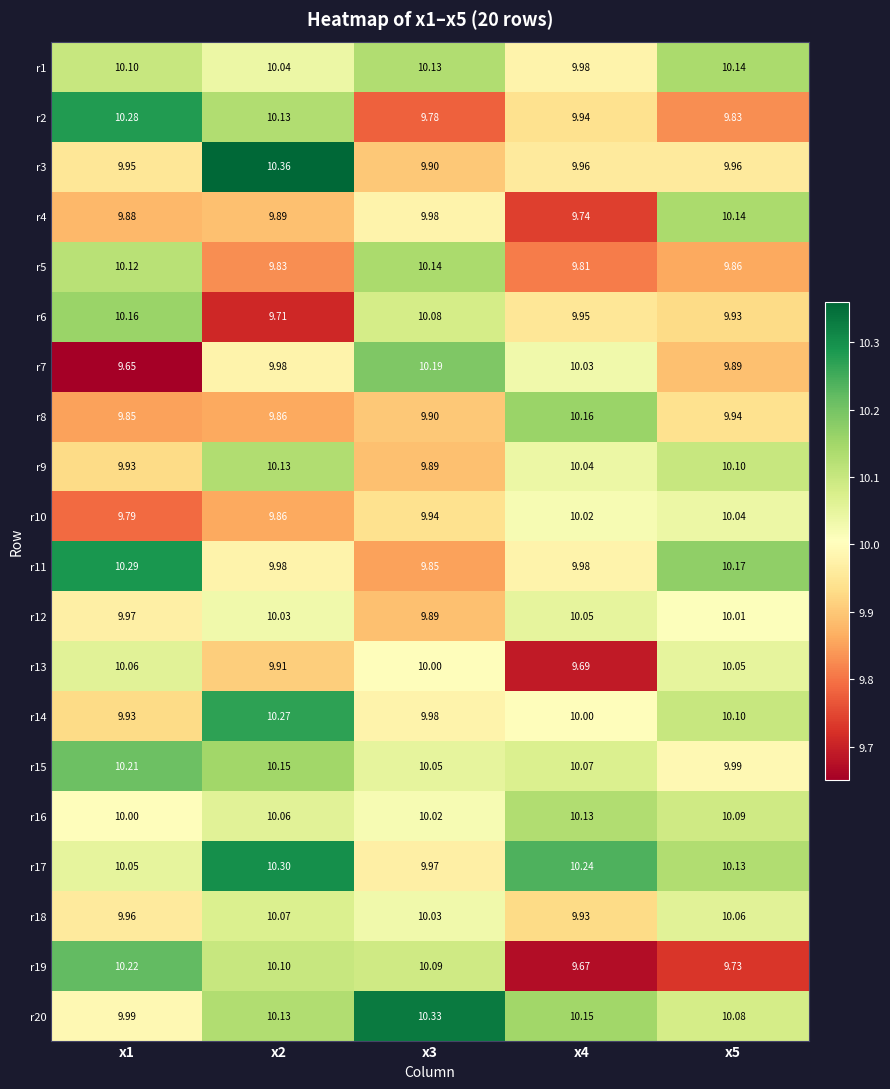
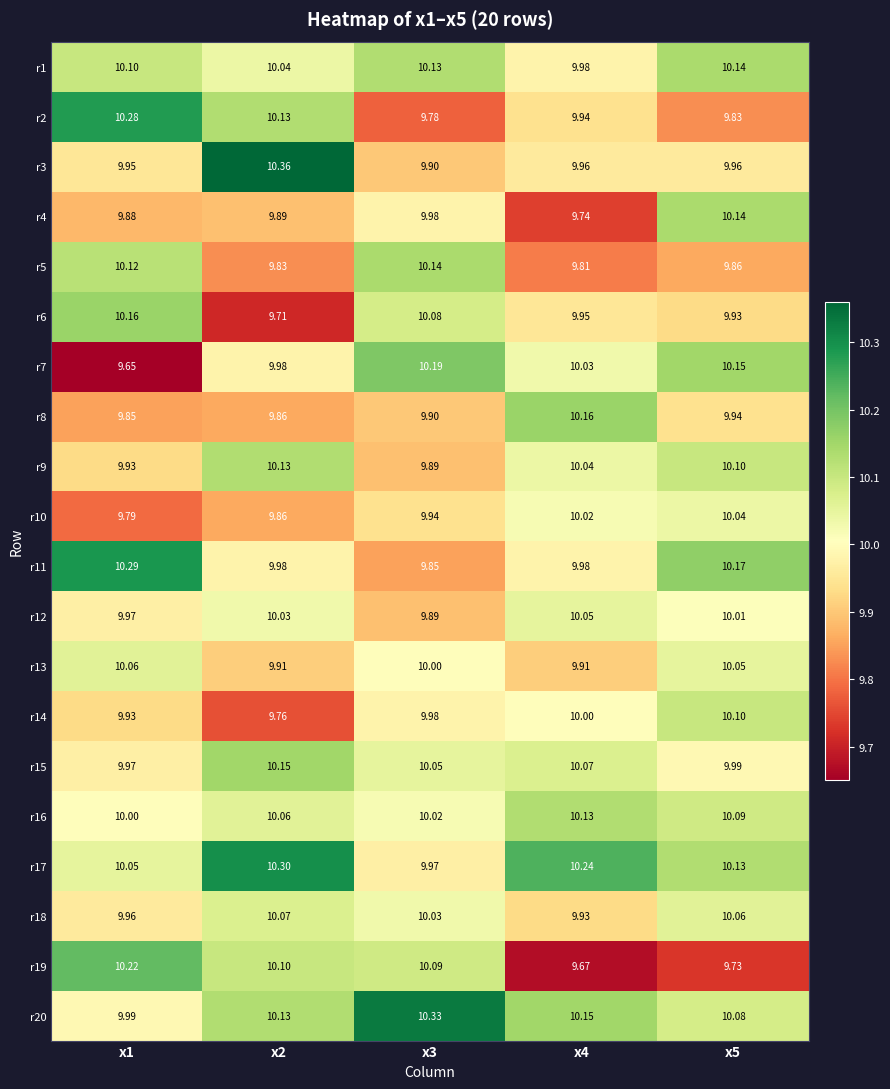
  {
    "r1": {
      "x1": 10.10,
      "x2": 10.04,
      "x3": 10.13,
      "x4": 9.98,
      "x5": 10.14
    },
    "r2": {
      "x1": 10.28,
      "x2": 10.13,
      "x3": 9.78,
      "x4": 9.94,
      "x5": 9.83
    },
    "r3": {
      "x1": 9.95,
      "x2": 10.36,
      "x3": 9.90,
      "x4": 9.96,
      "x5": 9.96
    },
    "r4": {
      "x1": 9.88,
      "x2": 9.89,
      "x3": 9.98,
      "x4": 9.74,
      "x5": 10.14
    },
    "r5": {
      "x1": 10.12,
      "x2": 9.83,
      "x3": 10.14,
      "x4": 9.81,
      "x5": 9.86
    },
    "r6": {
      "x1": 10.16,
      "x2": 9.71,
      "x3": 10.08,
      "x4": 9.95,
      "x5": 9.93
    },
    "r7": {
      "x1": 9.65,
      "x2": 9.98,
      "x3": 10.19,
      "x4": 10.03,
-     "x5": 9.89
+     "x5": 10.15
    },
    "r8": {
      "x1": 9.85,
      "x2": 9.86,
      "x3": 9.90,
      "x4": 10.16,
      "x5": 9.94
    },
    "r9": {
      "x1": 9.93,
      "x2": 10.13,
      "x3": 9.89,
      "x4": 10.04,
      "x5": 10.10
    },
    "r10": {
      "x1": 9.79,
      "x2": 9.86,
      "x3": 9.94,
      "x4": 10.02,
      "x5": 10.04
    },
    "r11": {
      "x1": 10.29,
      "x2": 9.98,
      "x3": 9.85,
      "x4": 9.98,
      "x5": 10.17
    },
    "r12": {
      "x1": 9.97,
      "x2": 10.03,
      "x3": 9.89,
      "x4": 10.05,
      "x5": 10.01
    },
    "r13": {
      "x1": 10.06,
      "x2": 9.91,
      "x3": 10.00,
-     "x4": 9.69,
+     "x4": 9.91,
      "x5": 10.05
    },
    "r14": {
      "x1": 9.93,
-     "x2": 10.27,
+     "x2": 9.76,
      "x3": 9.98,
      "x4": 10.00,
      "x5": 10.10
    },
    "r15": {
-     "x1": 10.21,
+     "x1": 9.97,
      "x2": 10.15,
      "x3": 10.05,
      "x4": 10.07,
      "x5": 9.99
    },
    "r16": {
      "x1": 10.00,
      "x2": 10.06,
      "x3": 10.02,
      "x4": 10.13,
      "x5": 10.09
    },
    "r17": {
      "x1": 10.05,
      "x2": 10.30,
      "x3": 9.97,
      "x4": 10.24,
      "x5": 10.13
    },
    "r18": {
      "x1": 9.96,
      "x2": 10.07,
      "x3": 10.03,
      "x4": 9.93,
      "x5": 10.06
    },
    "r19": {
      "x1": 10.22,
      "x2": 10.10,
      "x3": 10.09,
      "x4": 9.67,
      "x5": 9.73
    },
    "r20": {
      "x1": 9.99,
      "x2": 10.13,
      "x3": 10.33,
      "x4": 10.15,
      "x5": 10.08
    }
  }
